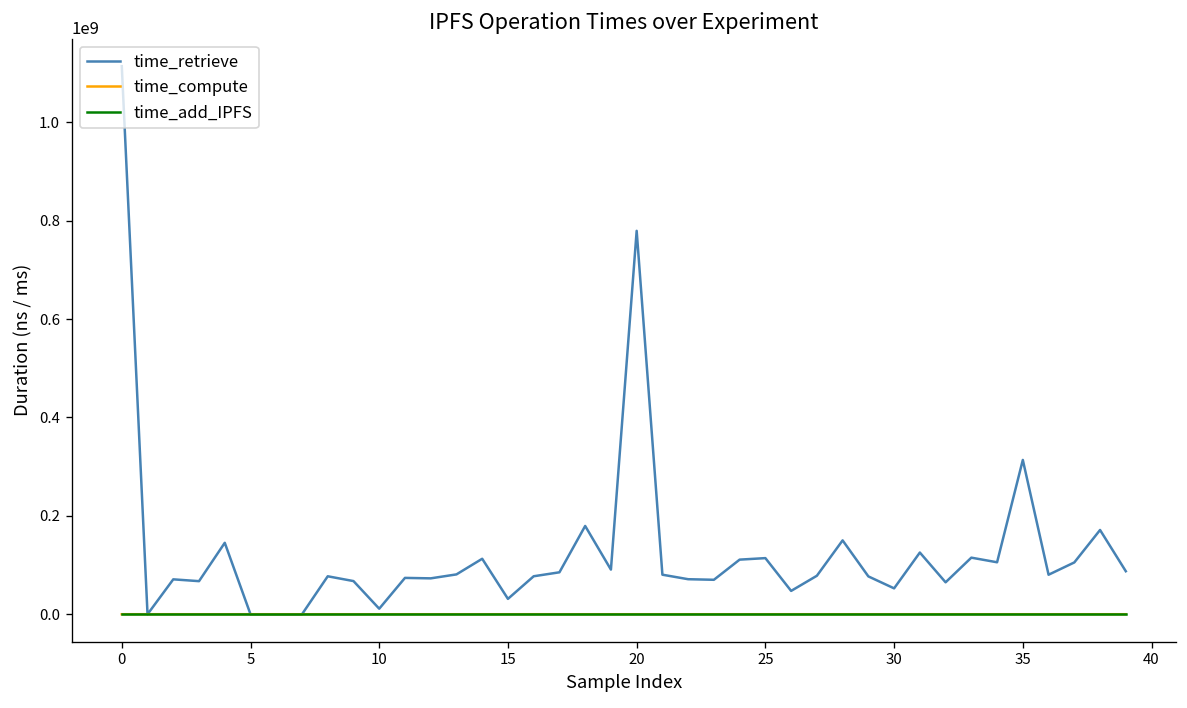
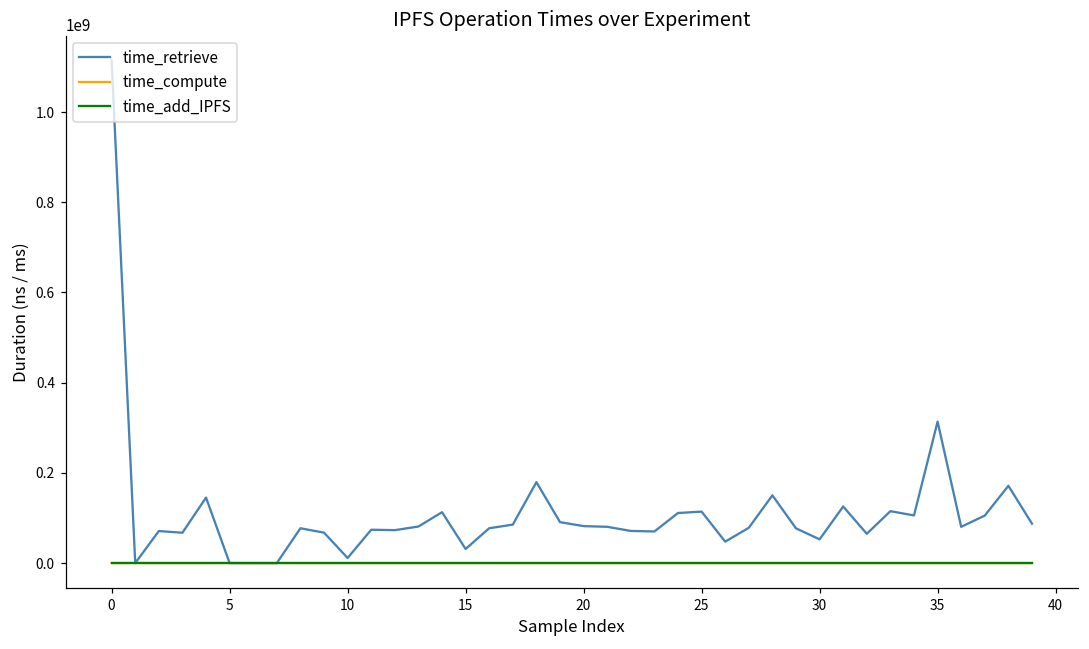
  {
    "time_retrieve": {
      "10": 10000000,
      "15": 30000000,
-     "20": 780000000,
+     "20": 80000000,
      "25": 110000000,
      "30": 50000000,
      "35": 310000000
    },
    "time_add_IPFS": {
      "0": 0,
      "10": 0,
      "15": 0,
      "20": 0,
      "25": 0,
      "30": 0,
      "35": 0
    }
  }
